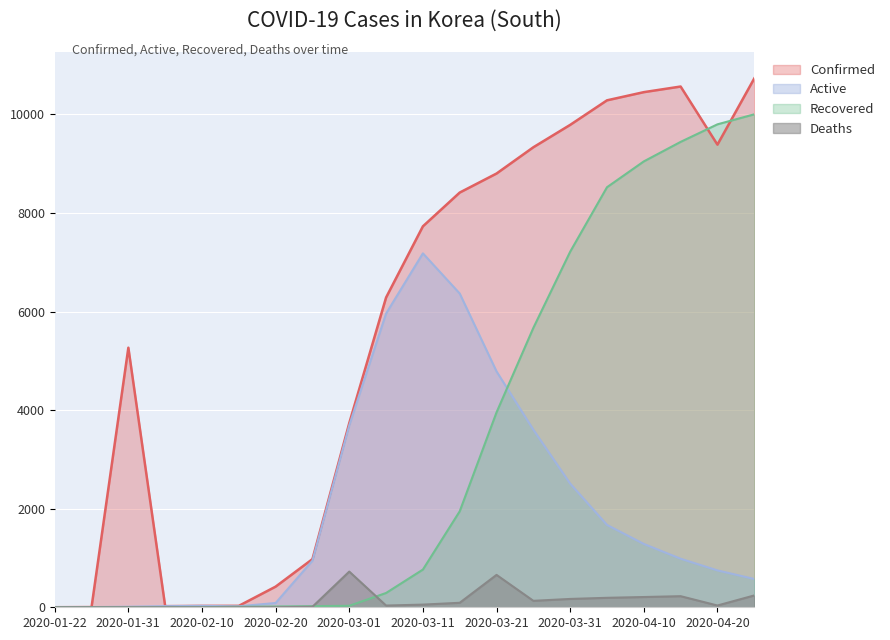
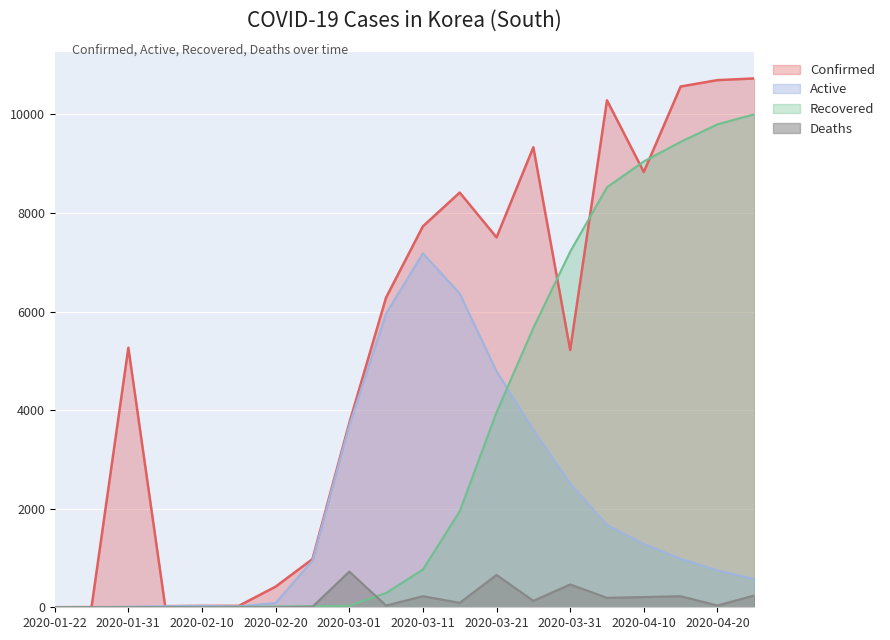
  {
    "Confirmed": {
      "2020-01-31": 5300,
      "2020-02-20": 400,
      "2020-03-11": 7700,
-     "2020-03-21": 8800,
-     "2020-03-31": 9800,
-     "2020-04-10": 10500,
-     "2020-04-20": 9400
+     "2020-03-21": 7500,
+     "2020-03-31": 5200,
+     "2020-04-10": 8800,
+     "2020-04-20": 10700
    },
    "Deaths": {
      "2020-03-01": 700,
-     "2020-03-11": 100,
+     "2020-03-11": 200,
      "2020-03-21": 700,
-     "2020-03-31": 200,
+     "2020-03-31": 500,
      "2020-04-10": 200,
      "2020-04-20": 0
    }
  }
